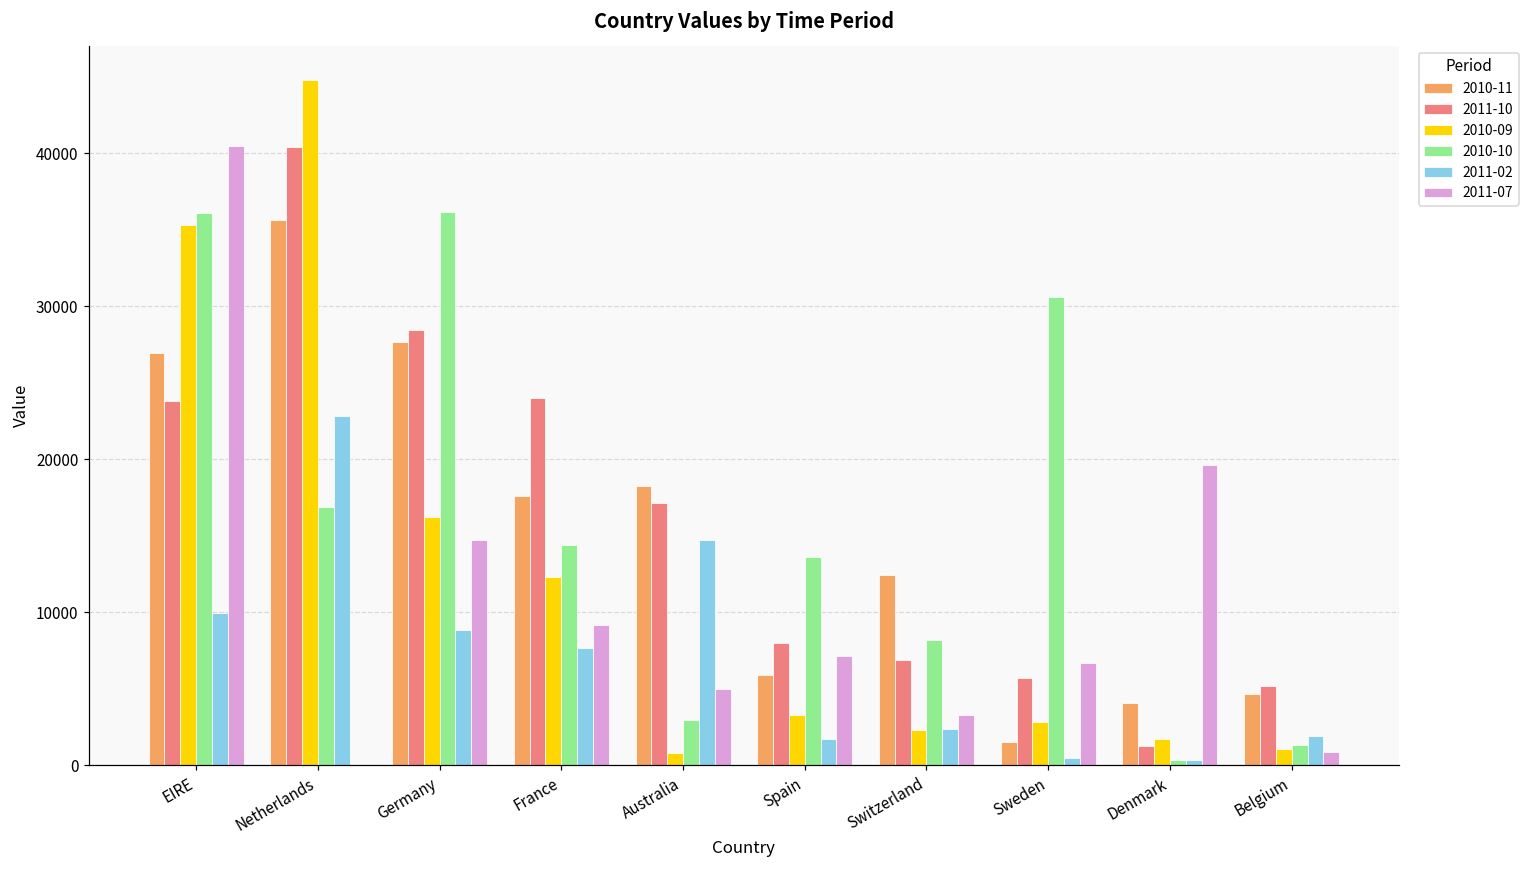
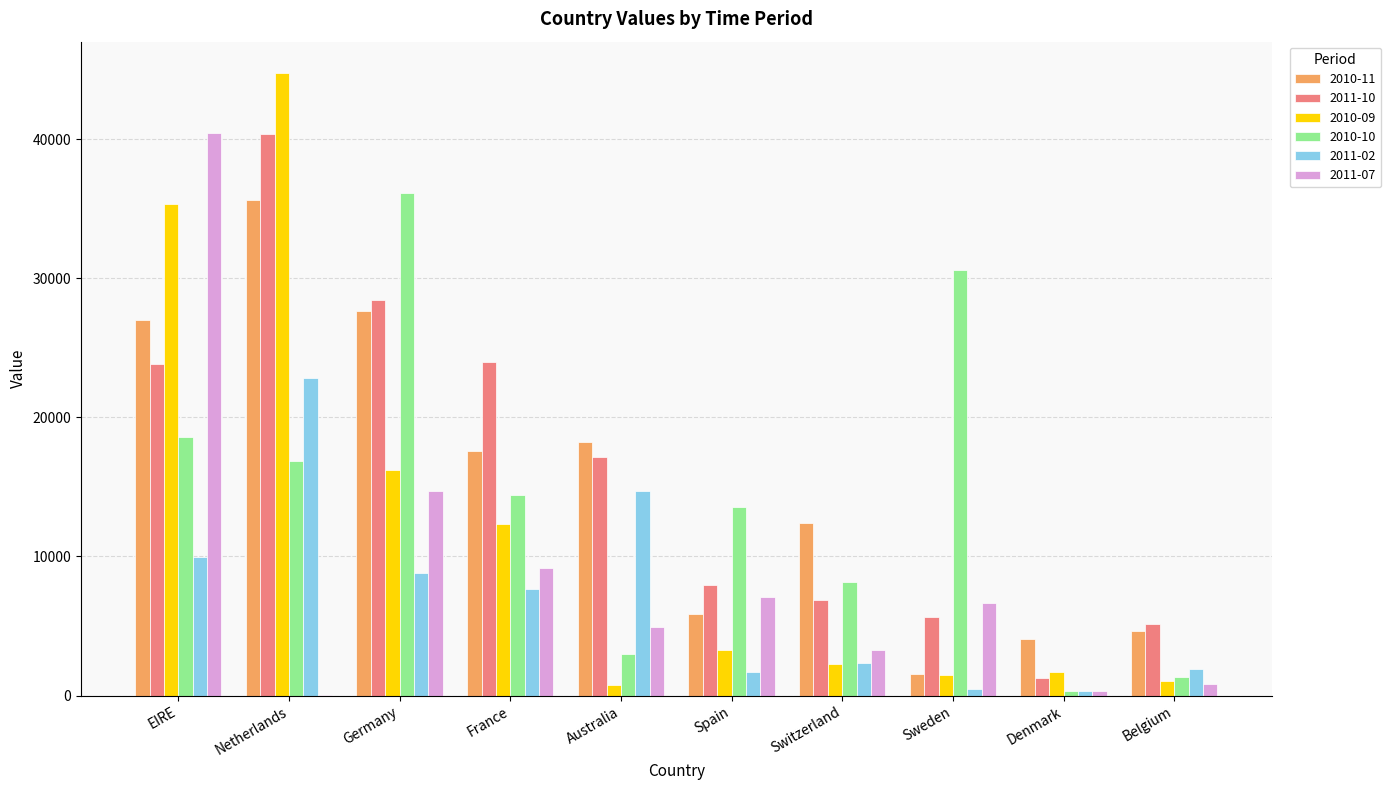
  {
    "2010-09": {
      "EIRE": 35300,
      "Netherlands": 44800,
      "Germany": 16200,
      "France": 12300,
      "Australia": 800,
      "Spain": 3300,
      "Switzerland": 2300,
-     "Sweden": 2800,
+     "Sweden": 1400,
      "Denmark": 1700,
      "Belgium": 1100
    },
    "2010-10": {
-     "EIRE": 36100,
+     "EIRE": 18600,
      "Netherlands": 16900,
      "Germany": 36200,
      "France": 14400,
      "Australia": 3000,
      "Spain": 13600,
      "Switzerland": 8100,
      "Sweden": 30600,
      "Denmark": 300,
      "Belgium": 1300
    },
    "2011-02": {
      "EIRE": 10000,
      "Netherlands": 22800,
      "Germany": 8800,
      "France": 7700,
      "Australia": 14700,
      "Spain": 1700,
      "Switzerland": 2400,
      "Sweden": 500,
      "Denmark": 400,
      "Belgium": 1900
    },
    "2011-07": {
      "EIRE": 40500,
      "Germany": 14700,
      "France": 9200,
      "Australia": 5000,
      "Spain": 7100,
      "Switzerland": 3300,
      "Sweden": 6700,
-     "Denmark": 19600,
+     "Denmark": 400,
      "Belgium": 900
    }
  }
